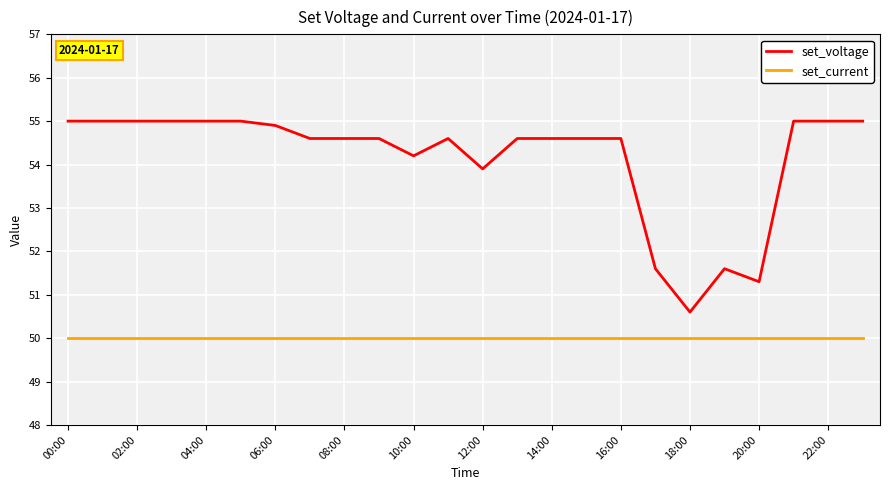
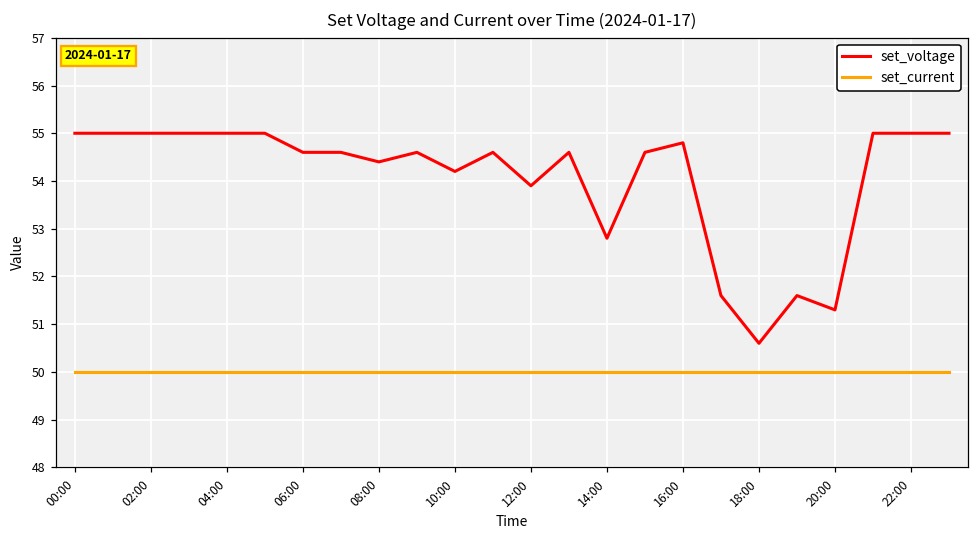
  {
    "set_voltage": {
      "00:00": 55.0,
      "02:00": 55.0,
      "04:00": 55.0,
-     "06:00": 54.9,
-     "08:00": 54.6,
+     "06:00": 54.6,
+     "08:00": 54.4,
      "10:00": 54.2,
      "12:00": 53.9,
-     "14:00": 54.6,
-     "16:00": 54.6,
+     "14:00": 52.8,
+     "16:00": 54.8,
      "18:00": 50.6,
      "20:00": 51.3,
      "22:00": 55.0
    },
    "set_current": {
      "00:00": 50.0,
      "02:00": 50.0,
      "04:00": 50.0,
      "06:00": 50.0,
      "08:00": 50.0,
      "10:00": 50.0,
      "12:00": 50.0,
      "14:00": 50.0,
      "16:00": 50.0,
      "18:00": 50.0,
      "20:00": 50.0,
      "22:00": 50.0
    }
  }
